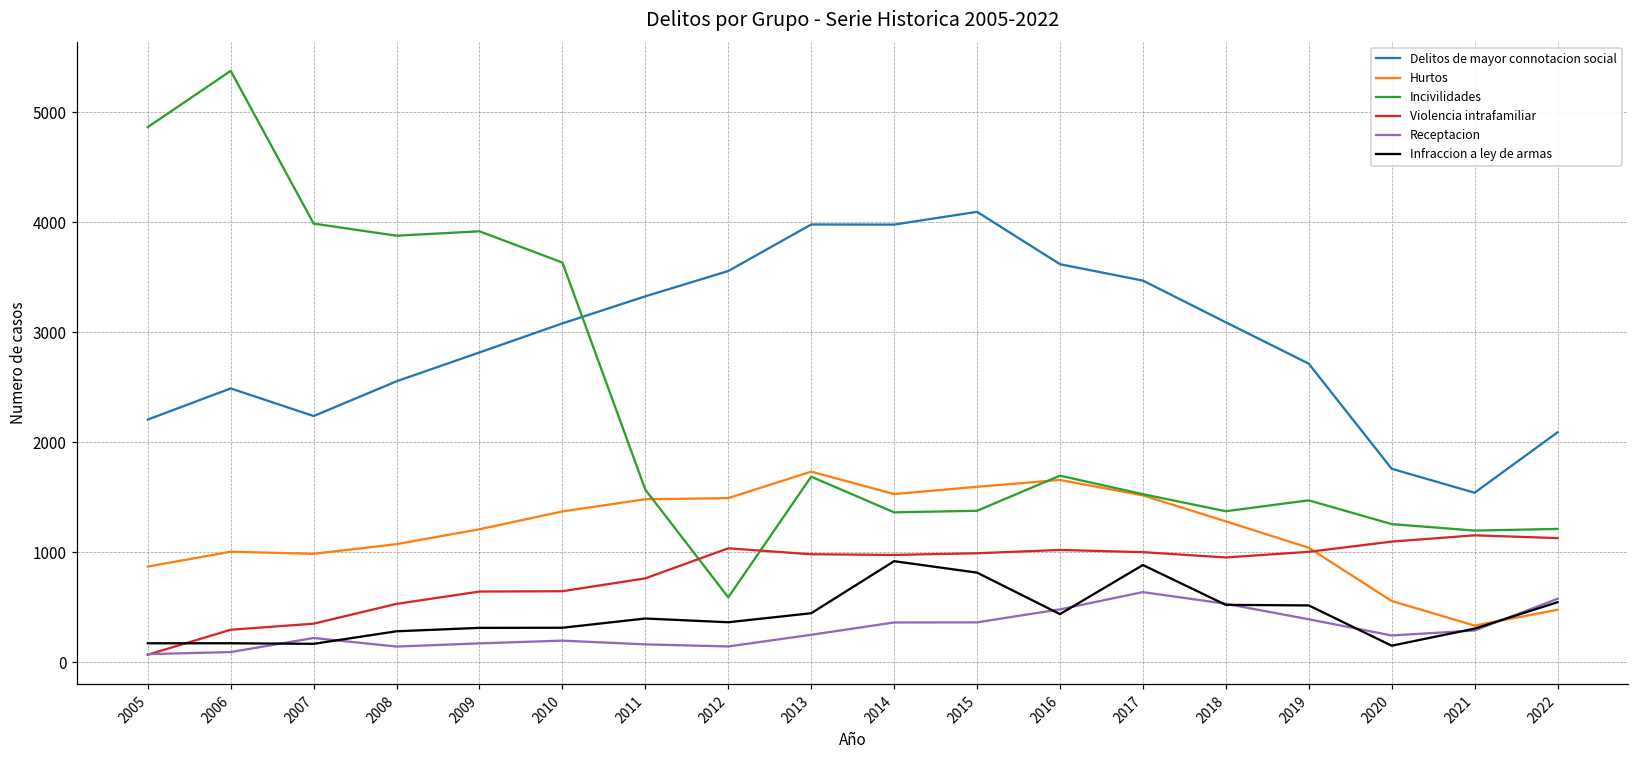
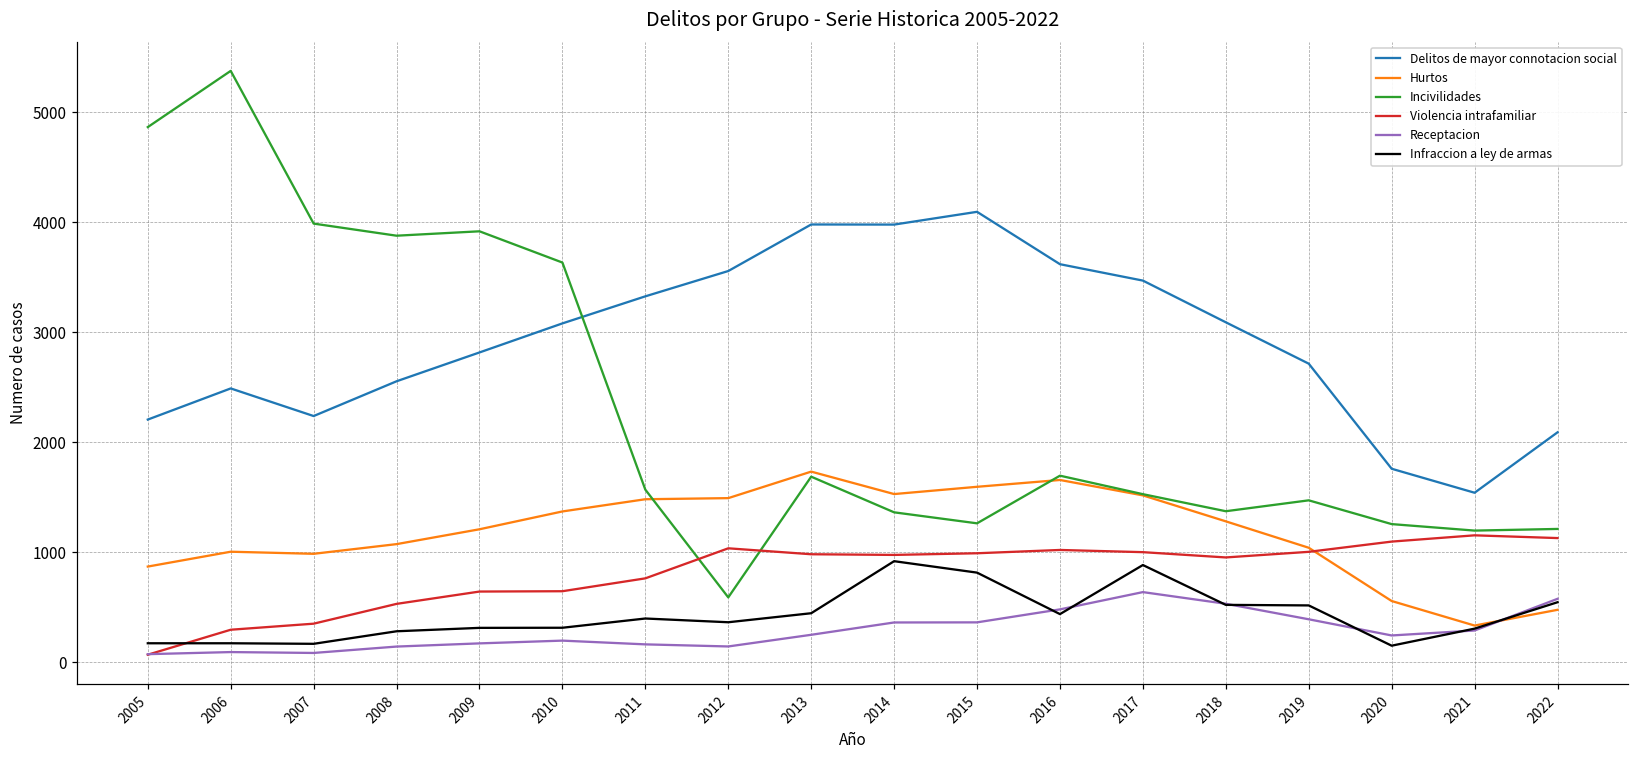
  {
    "Delitos de mayor connotacion social": {
      "2005": 2210,
      "2006": 2490,
      "2007": 2240,
      "2008": 2550,
      "2009": 2820,
      "2010": 3080,
      "2011": 3330,
      "2012": 3560,
      "2013": 3980,
      "2014": 3980,
      "2015": 4090,
      "2016": 3620,
      "2017": 3470,
      "2018": 3090,
      "2019": 2710,
      "2020": 1760,
      "2021": 1540,
      "2022": 2090
    },
    "Hurtos": {
      "2005": 870,
      "2006": 1000,
      "2007": 990,
      "2008": 1070,
      "2009": 1210,
      "2010": 1370,
      "2011": 1480,
      "2012": 1490,
      "2013": 1730,
      "2014": 1530,
      "2015": 1590,
      "2016": 1660,
      "2018": 1280,
      "2019": 1040,
      "2020": 560,
      "2021": 330,
      "2022": 480
    },
    "Incivilidades": {
      "2005": 4860,
      "2006": 5370,
      "2007": 3990,
      "2008": 3880,
      "2009": 3920,
      "2010": 3630,
      "2011": 1570,
      "2012": 590,
      "2013": 1690,
      "2014": 1360,
-     "2015": 1380,
+     "2015": 1260,
      "2016": 1700,
      "2018": 1370,
      "2019": 1470,
      "2020": 1260,
      "2021": 1200,
      "2022": 1210
    },
    "Violencia intrafamiliar": {
      "2006": 300,
      "2007": 350,
      "2008": 530,
      "2009": 640,
      "2010": 650,
      "2011": 760,
      "2012": 1040,
      "2013": 980,
      "2014": 980,
      "2015": 990,
      "2016": 1020,
      "2017": 1000,
      "2018": 950,
      "2019": 1000,
      "2020": 1100,
      "2021": 1150,
      "2022": 1130
    },
    "Receptacion": {
      "2006": 90,
-     "2007": 220,
+     "2007": 80,
      "2008": 140,
      "2009": 170,
      "2010": 200,
      "2011": 160,
      "2012": 140,
      "2013": 250,
      "2014": 360,
      "2015": 360,
      "2016": 480,
      "2017": 640,
      "2019": 390,
      "2020": 240,
      "2022": 580
    },
    "Infraccion a ley de armas": {
      "2005": 170,
      "2006": 170,
      "2007": 170,
      "2008": 280,
      "2009": 310,
      "2010": 310,
      "2011": 400,
      "2012": 360,
      "2013": 450,
      "2014": 920,
      "2015": 810,
      "2016": 440,
      "2017": 880,
      "2019": 520,
      "2020": 150,
      "2022": 550
    }
  }
